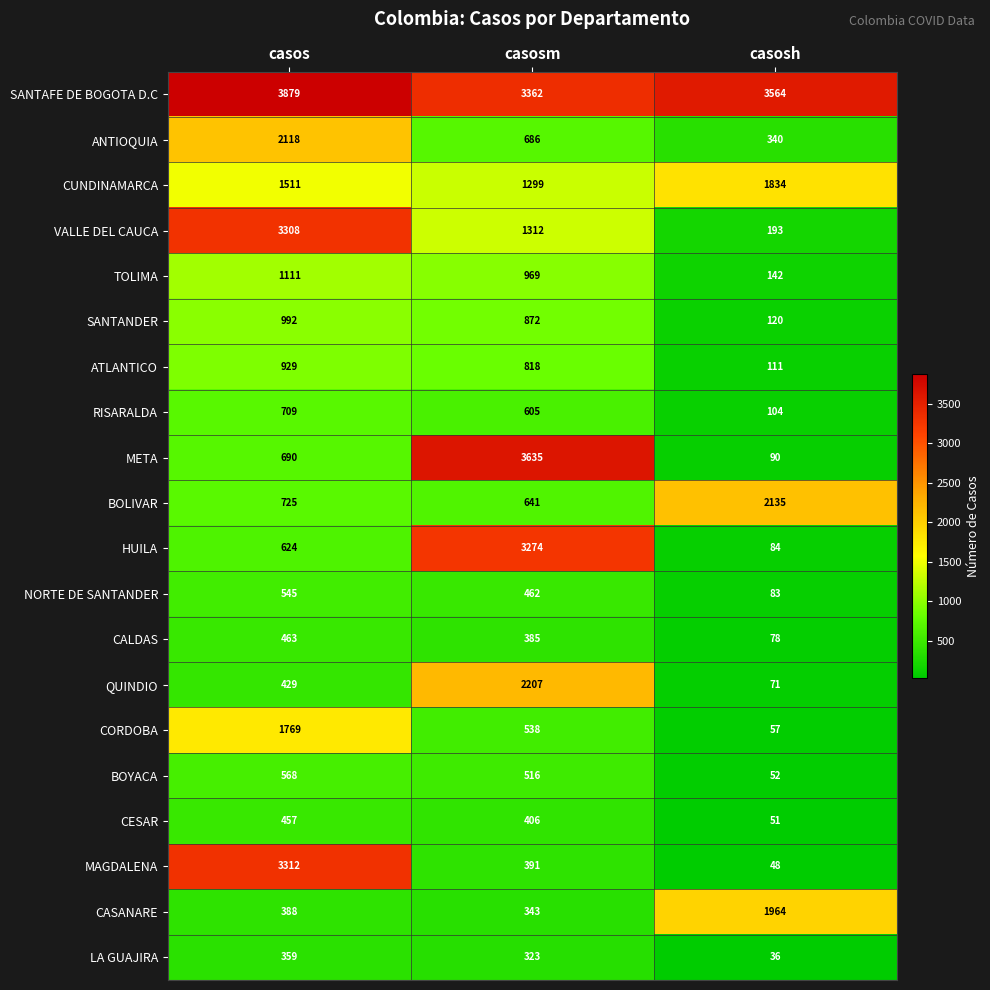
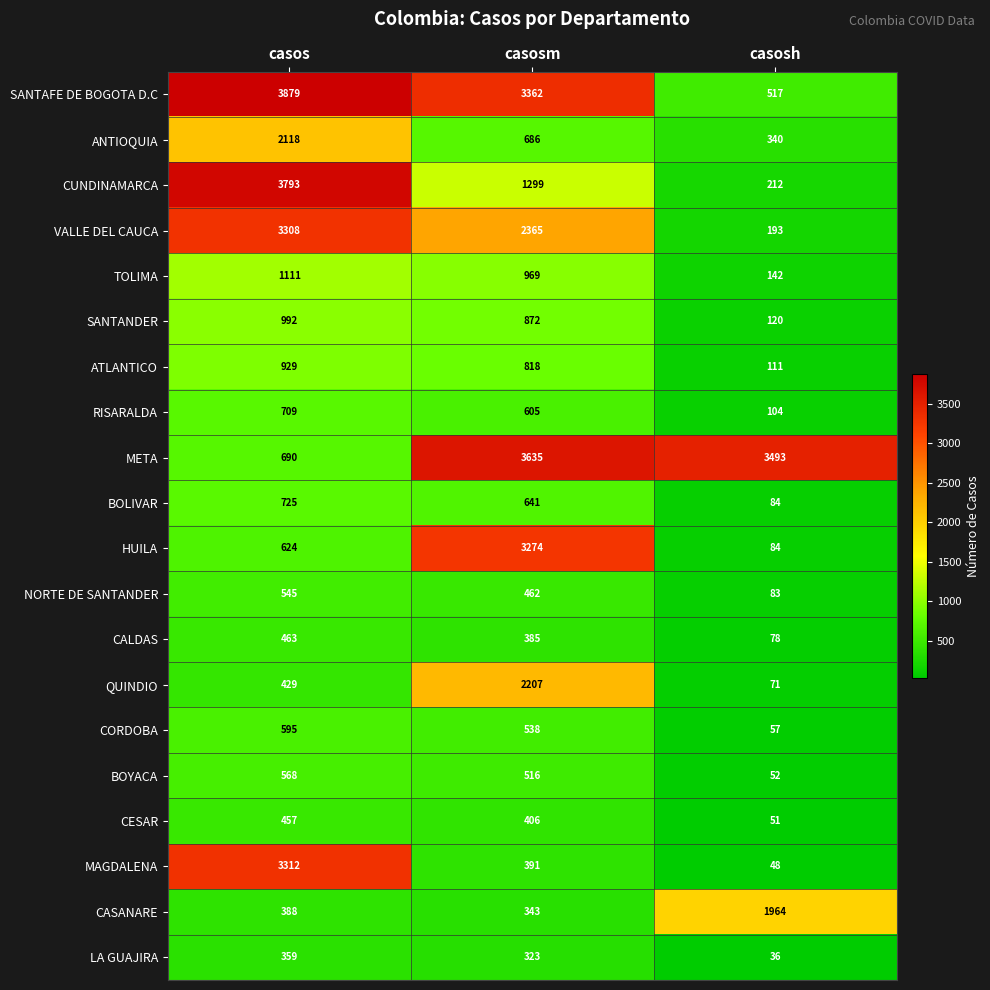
  {
    "SANTAFE DE BOGOTA D.C": {
      "casos": 3879,
      "casosm": 3362,
-     "casosh": 3564
+     "casosh": 517
    },
    "ANTIOQUIA": {
      "casos": 2118,
      "casosm": 686,
      "casosh": 340
    },
    "CUNDINAMARCA": {
-     "casos": 1511,
+     "casos": 3793,
      "casosm": 1299,
-     "casosh": 1834
+     "casosh": 212
    },
    "VALLE DEL CAUCA": {
      "casos": 3308,
-     "casosm": 1312,
+     "casosm": 2365,
      "casosh": 193
    },
    "TOLIMA": {
      "casos": 1111,
      "casosm": 969,
      "casosh": 142
    },
    "SANTANDER": {
      "casos": 992,
      "casosm": 872,
      "casosh": 120
    },
    "ATLANTICO": {
      "casos": 929,
      "casosm": 818,
      "casosh": 111
    },
    "RISARALDA": {
      "casos": 709,
      "casosm": 605,
      "casosh": 104
    },
    "META": {
      "casos": 690,
      "casosm": 3635,
-     "casosh": 90
+     "casosh": 3493
    },
    "BOLIVAR": {
      "casos": 725,
      "casosm": 641,
-     "casosh": 2135
+     "casosh": 84
    },
    "HUILA": {
      "casos": 624,
      "casosm": 3274,
      "casosh": 84
    },
    "NORTE DE SANTANDER": {
      "casos": 545,
      "casosm": 462,
      "casosh": 83
    },
    "CALDAS": {
      "casos": 463,
      "casosm": 385,
      "casosh": 78
    },
    "QUINDIO": {
      "casos": 429,
      "casosm": 2207,
      "casosh": 71
    },
    "CORDOBA": {
-     "casos": 1769,
+     "casos": 595,
      "casosm": 538,
      "casosh": 57
    },
    "BOYACA": {
      "casos": 568,
      "casosm": 516,
      "casosh": 52
    },
    "CESAR": {
      "casos": 457,
      "casosm": 406,
      "casosh": 51
    },
    "MAGDALENA": {
      "casos": 3312,
      "casosm": 391,
      "casosh": 48
    },
    "CASANARE": {
      "casos": 388,
      "casosm": 343,
      "casosh": 1964
    },
    "LA GUAJIRA": {
      "casos": 359,
      "casosm": 323,
      "casosh": 36
    }
  }
